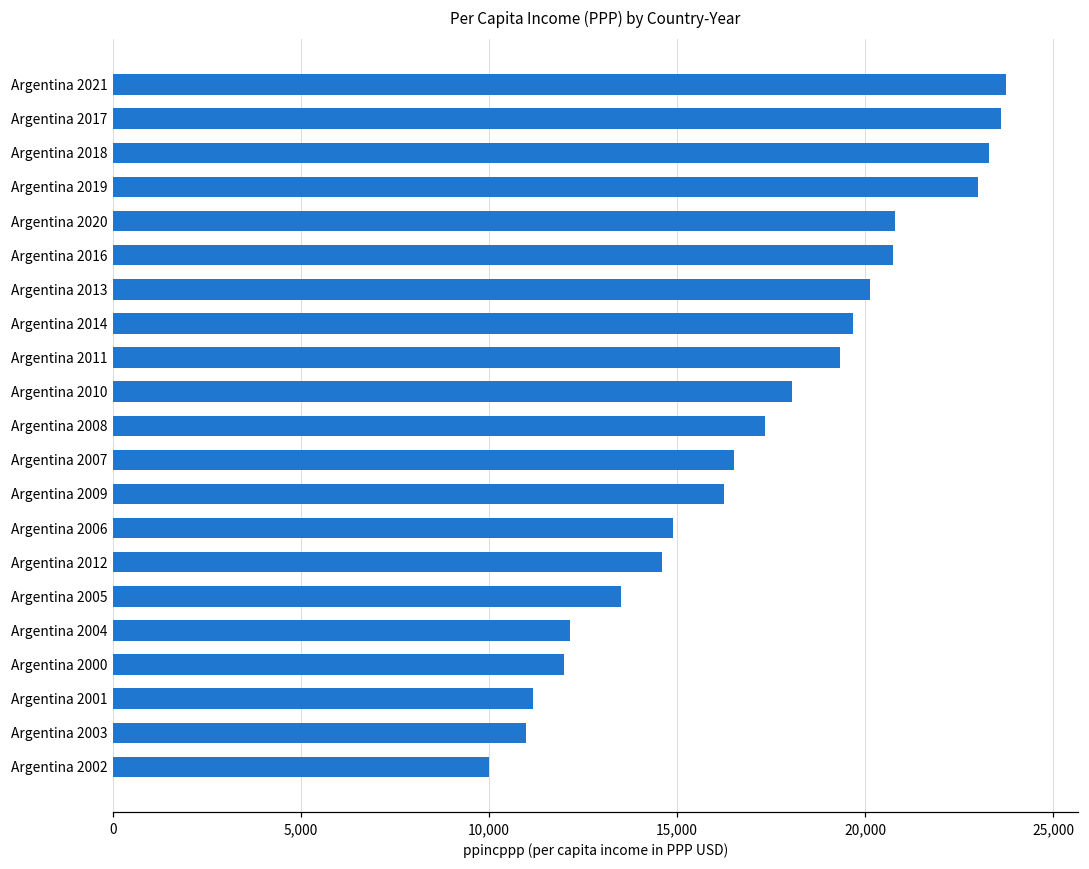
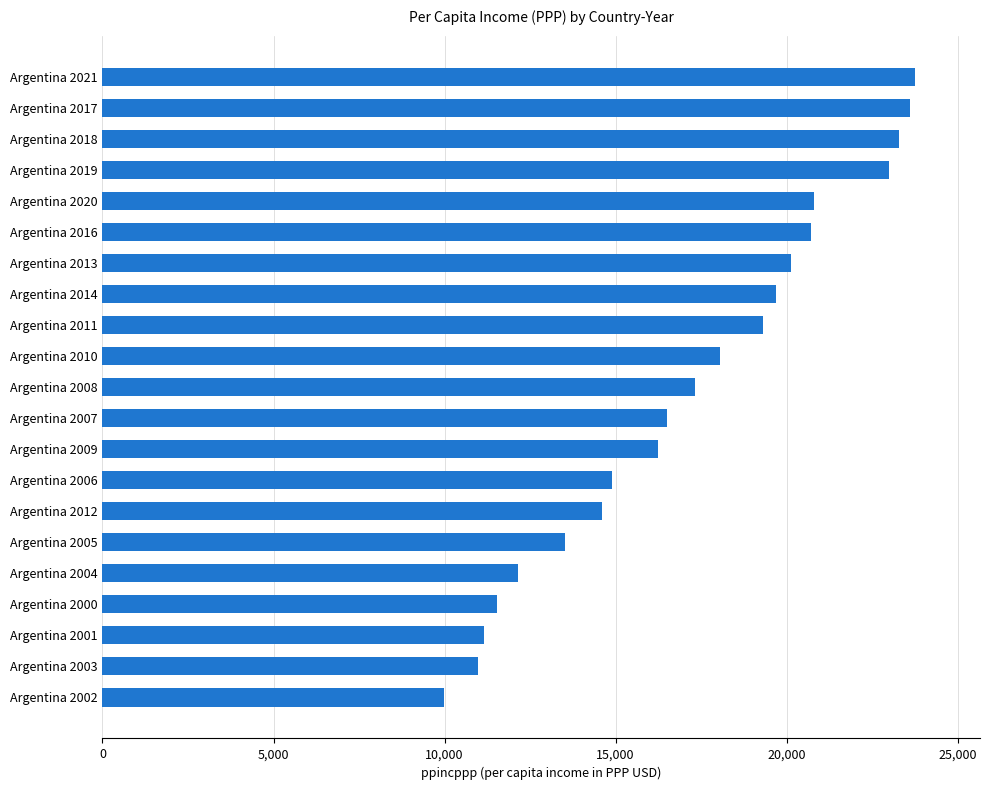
  {
    "Argentina 2021": "23,800",
    "Argentina 2017": "23,600",
    "Argentina 2018": "23,300",
    "Argentina 2019": "23,000",
    "Argentina 2020": "20,800",
    "Argentina 2016": "20,700",
    "Argentina 2013": "20,100",
    "Argentina 2014": "19,700",
    "Argentina 2011": "19,300",
    "Argentina 2010": "18,100",
    "Argentina 2008": "17,300",
    "Argentina 2007": "16,500",
    "Argentina 2009": "16,200",
    "Argentina 2006": "14,900",
    "Argentina 2012": "14,600",
    "Argentina 2005": "13,500",
    "Argentina 2004": "12,200",
-   "Argentina 2000": "12,000",
+   "Argentina 2000": "11,500",
    "Argentina 2001": "11,200",
    "Argentina 2003": "11,000",
    "Argentina 2002": "10,000"
  }
